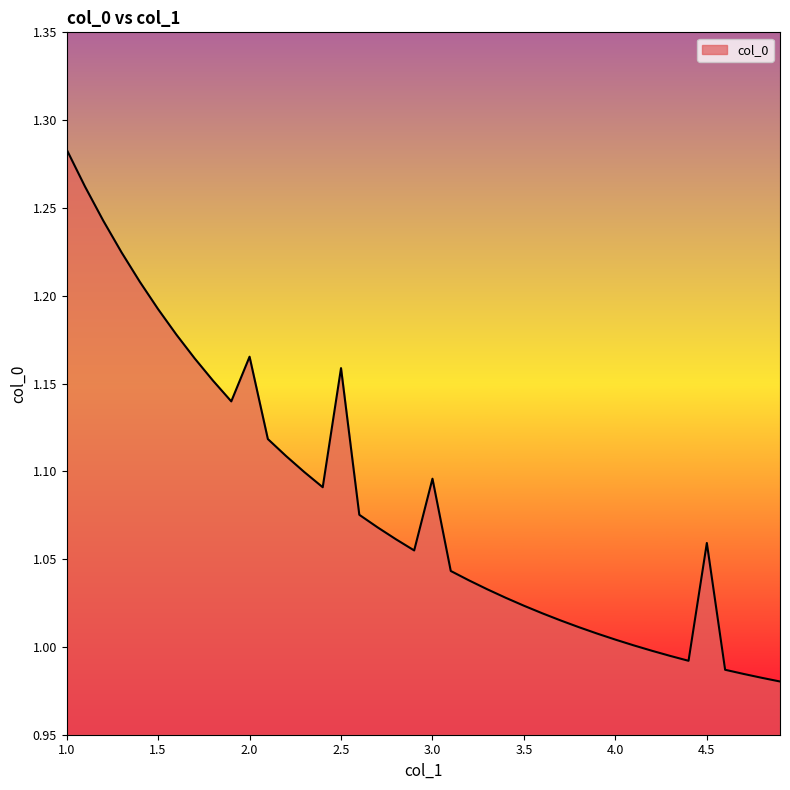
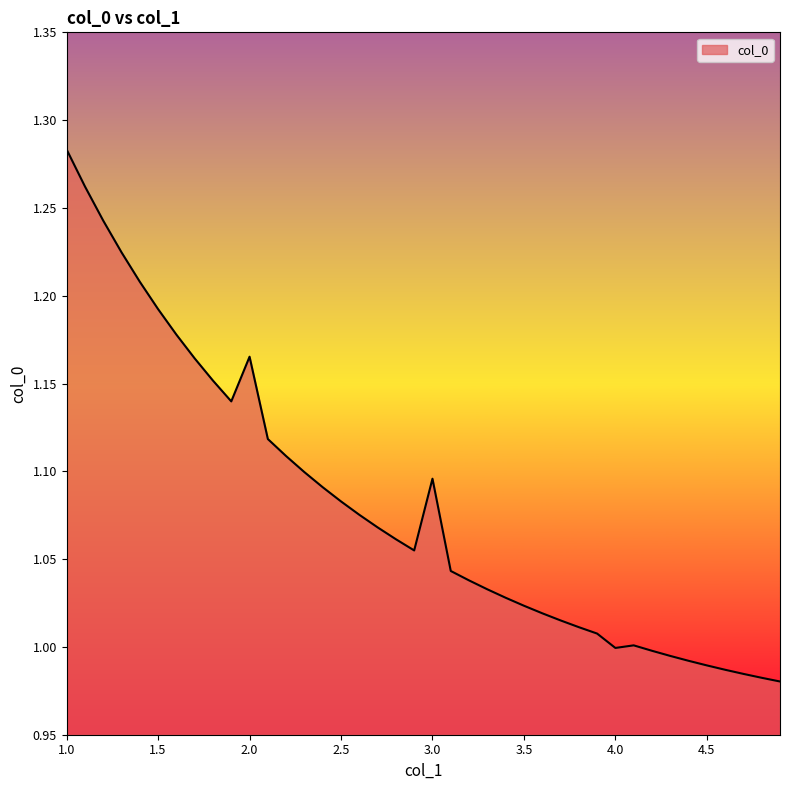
  {
    "1.0": 1.283,
    "1.5": 1.192,
    "2.0": 1.165,
-   "2.5": 1.159,
+   "2.5": 1.083,
    "3.0": 1.096,
    "3.5": 1.023,
-   "4.0": 1.004,
-   "4.5": 1.059
+   "4.0": 0.999,
+   "4.5": 0.989
  }
